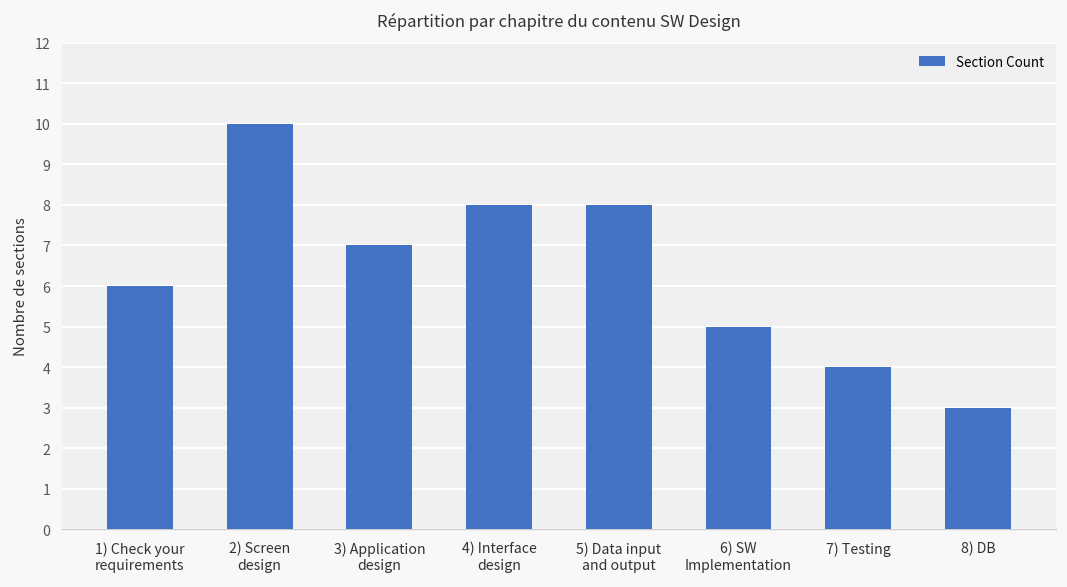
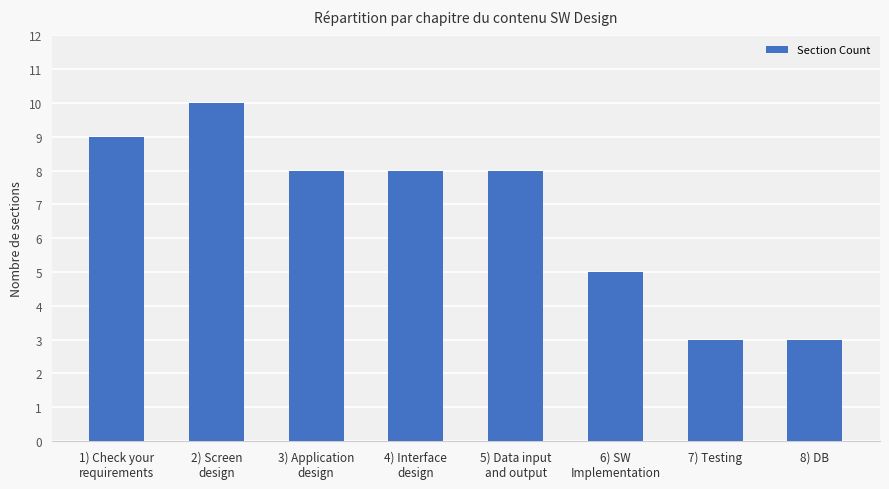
  {
-   "1) Check your requirements": 6,
+   "1) Check your requirements": 9,
    "2) Screen design": 10,
-   "3) Application design": 7,
+   "3) Application design": 8,
    "4) Interface design": 8,
    "5) Data input and output": 8,
    "6) SW Implementation": 5,
-   "7) Testing": 4,
+   "7) Testing": 3,
    "8) DB": 3
  }
